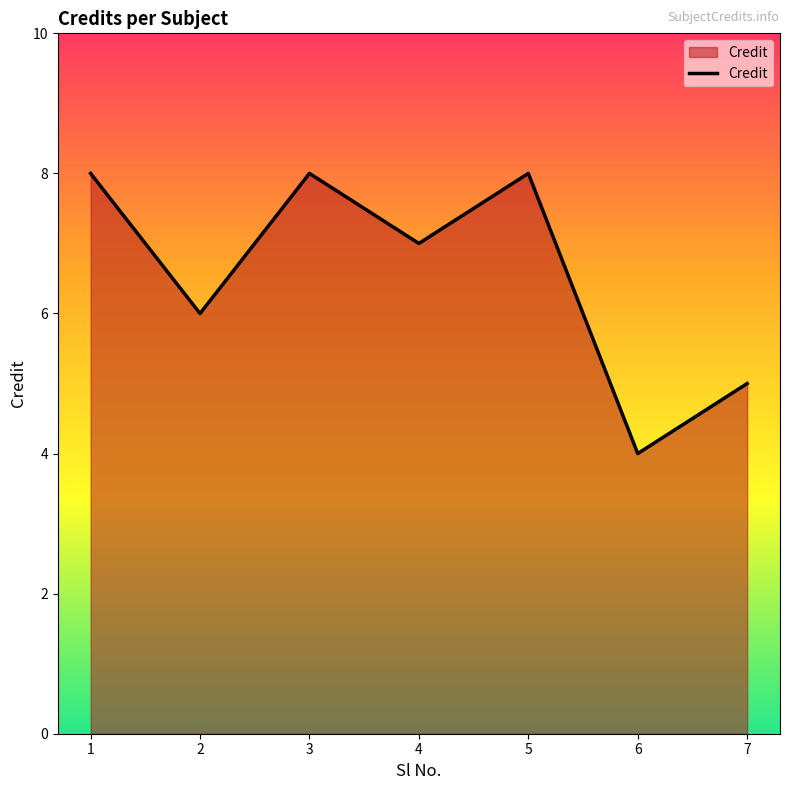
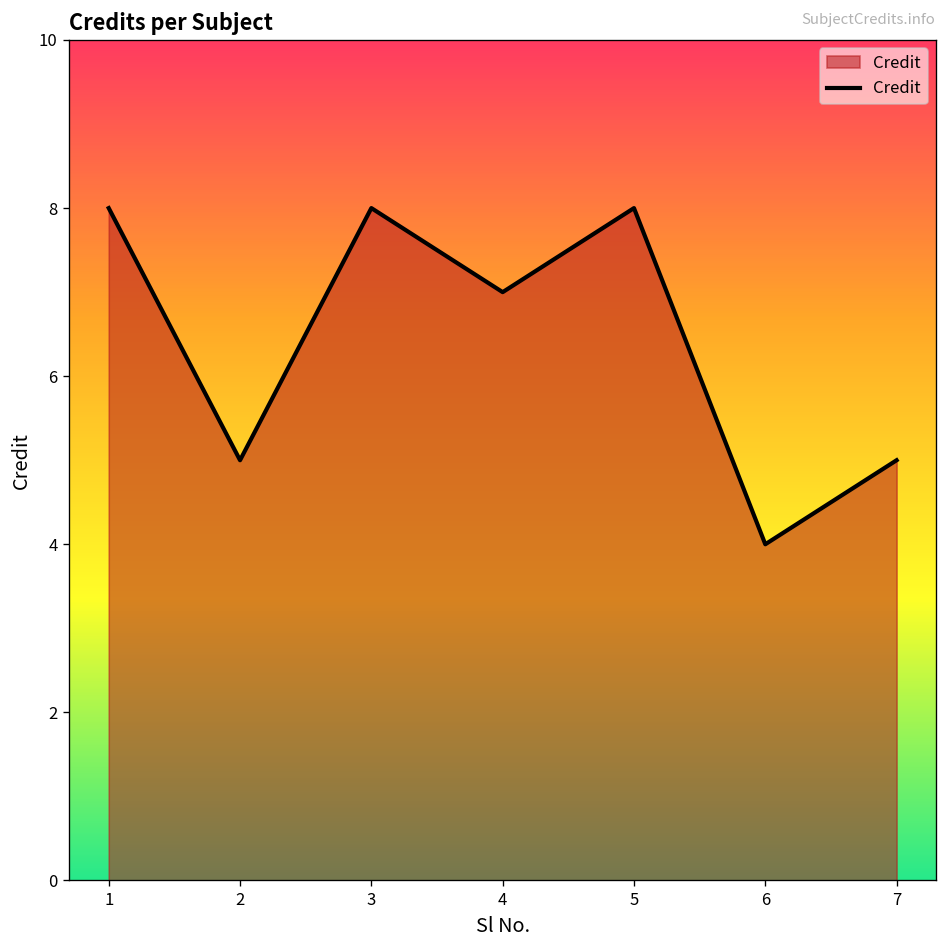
  {
    "1": 8,
-   "2": 6,
+   "2": 5,
    "3": 8,
    "4": 7,
    "5": 8,
    "6": 4,
    "7": 5
  }
